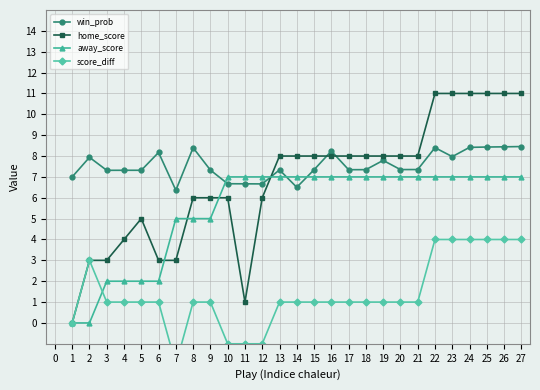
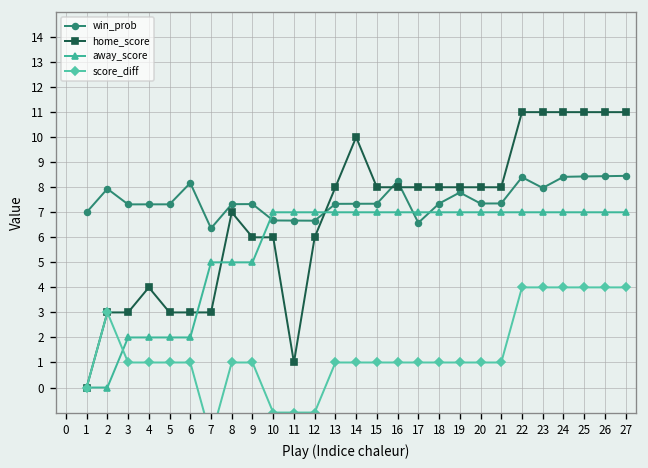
  {
    "win_prob": {
      "1": 7.0,
      "2": 7.9,
      "3": 7.3,
      "4": 7.3,
      "5": 7.3,
      "6": 8.2,
      "7": 6.4,
-     "8": 8.4,
+     "8": 7.3,
      "9": 7.3,
      "10": 6.7,
      "11": 6.7,
      "12": 6.7,
      "13": 7.3,
-     "14": 6.5,
+     "14": 7.3,
      "15": 7.3,
      "16": 8.2,
-     "17": 7.3,
+     "17": 6.6,
      "18": 7.3,
      "19": 7.8,
      "20": 7.4,
      "21": 7.4,
      "22": 8.4,
      "23": 8.0,
      "24": 8.4,
      "25": 8.4,
      "26": 8.4,
      "27": 8.5
    },
    "home_score": {
      "3": 3,
      "4": 4,
-     "5": 5,
+     "5": 3,
      "6": 3,
      "7": 3,
-     "8": 6,
+     "8": 7,
      "9": 6,
      "10": 6,
      "11": 1,
      "12": 6,
      "13": 8,
-     "14": 8,
+     "14": 10,
      "15": 8,
      "16": 8,
      "17": 8,
      "18": 8,
      "19": 8,
      "20": 8,
      "21": 8,
      "22": 11,
      "23": 11,
      "24": 11,
      "25": 11,
      "26": 11,
      "27": 11
    }
  }
